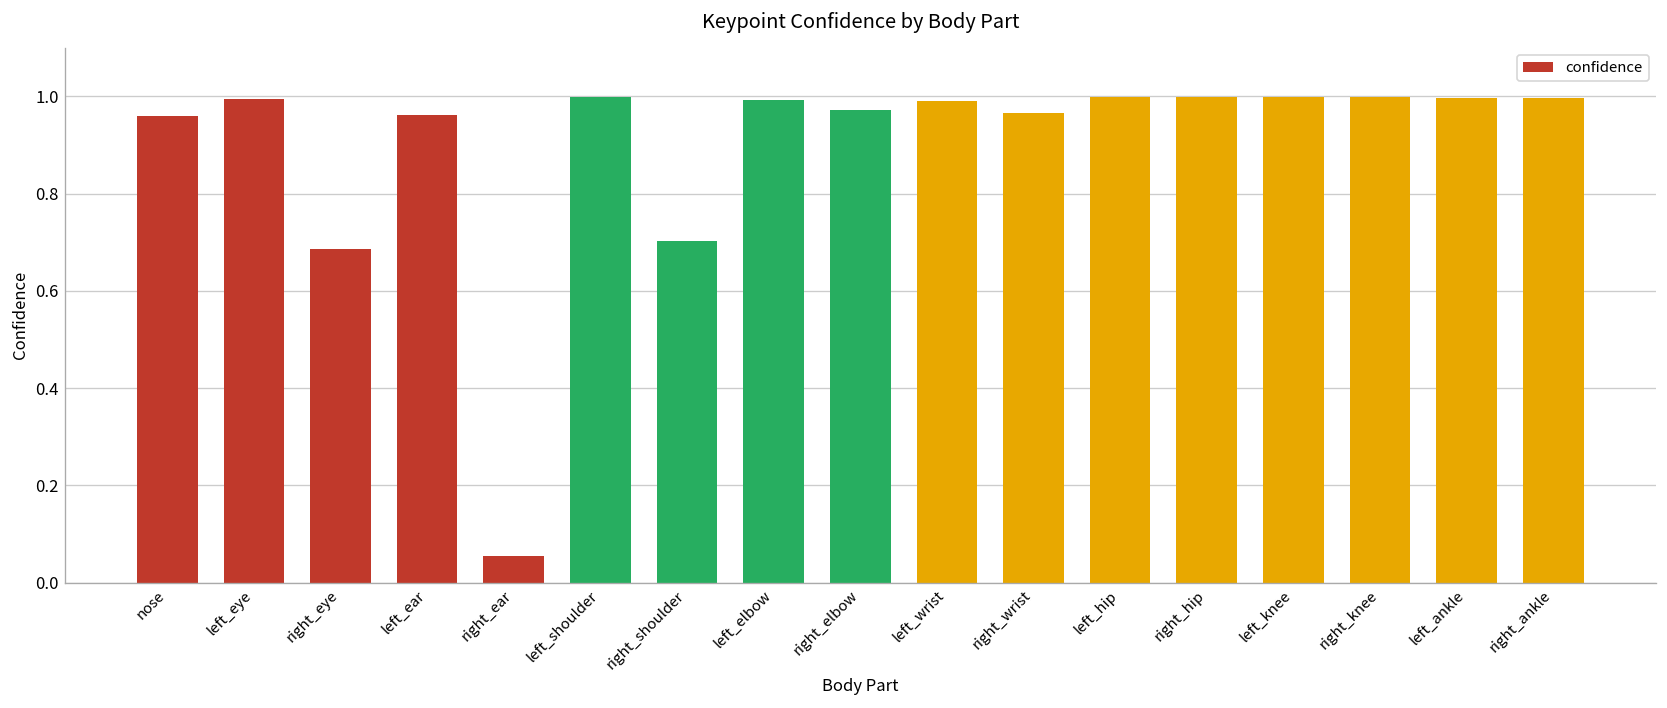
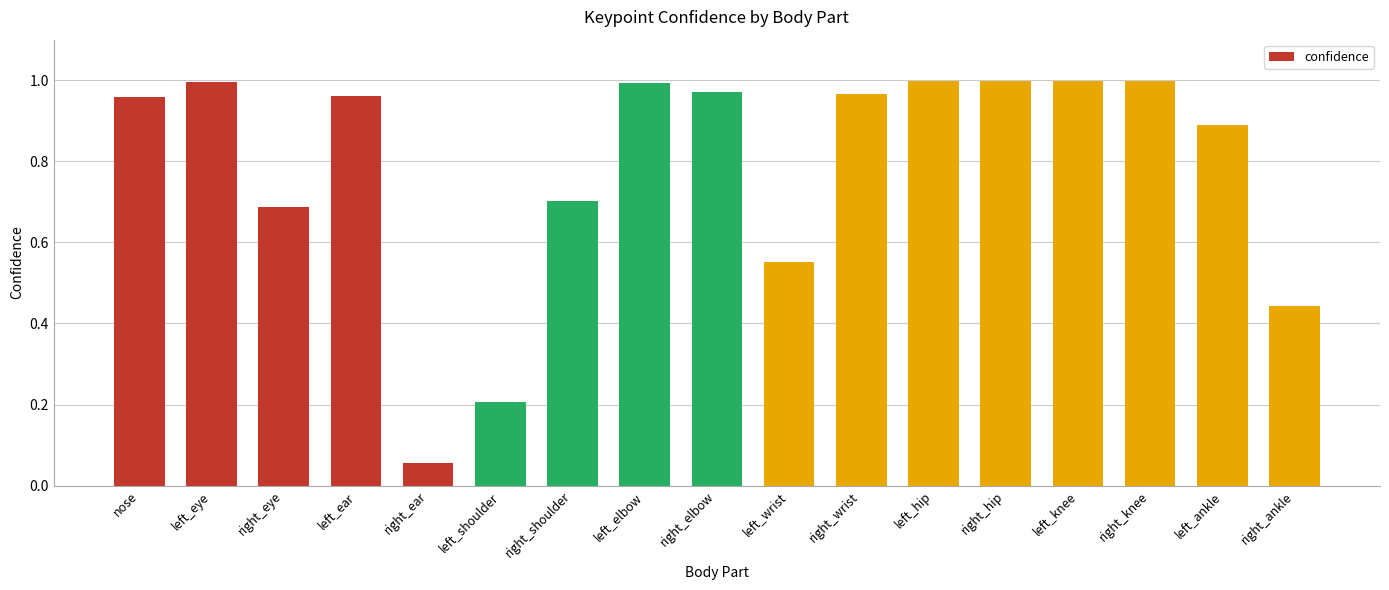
  {
    "nose": 0.96,
    "left_eye": 0.99,
    "right_eye": 0.69,
    "left_ear": 0.96,
    "right_ear": 0.05,
-   "left_shoulder": 1.00,
+   "left_shoulder": 0.21,
    "right_shoulder": 0.70,
    "left_elbow": 0.99,
    "right_elbow": 0.97,
-   "left_wrist": 0.99,
+   "left_wrist": 0.55,
    "right_wrist": 0.97,
    "left_hip": 1.00,
    "right_hip": 1.00,
    "left_knee": 1.00,
    "right_knee": 1.00,
-   "left_ankle": 1.00,
-   "right_ankle": 1.00
+   "left_ankle": 0.89,
+   "right_ankle": 0.44
  }
